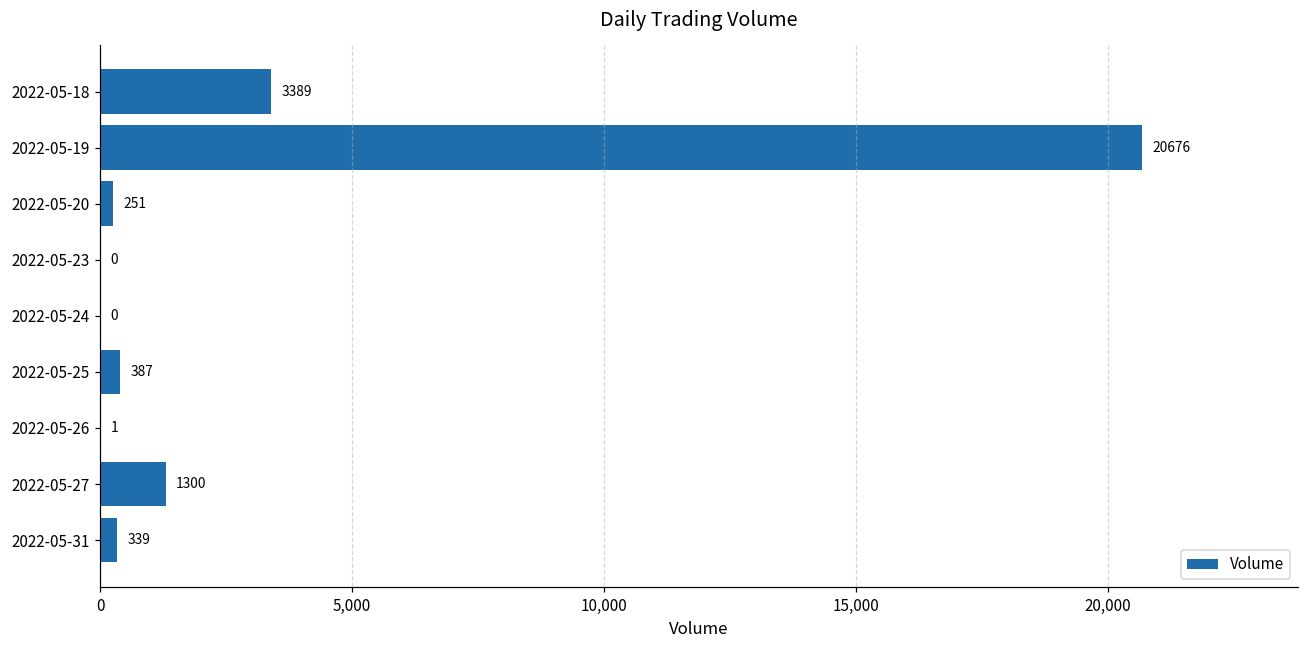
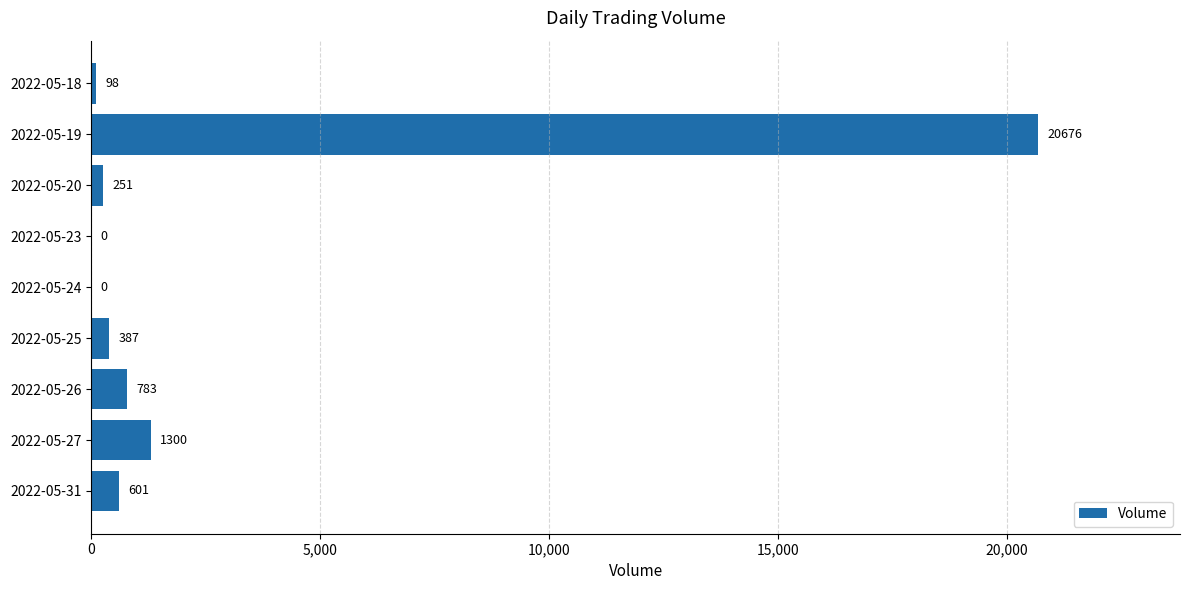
  {
-   "2022-05-18": 3389,
+   "2022-05-18": 98,
    "2022-05-19": 20676,
    "2022-05-20": 251,
    "2022-05-23": 0,
    "2022-05-24": 0,
    "2022-05-25": 387,
-   "2022-05-26": 1,
+   "2022-05-26": 783,
    "2022-05-27": 1300,
-   "2022-05-31": 339
+   "2022-05-31": 601
  }
